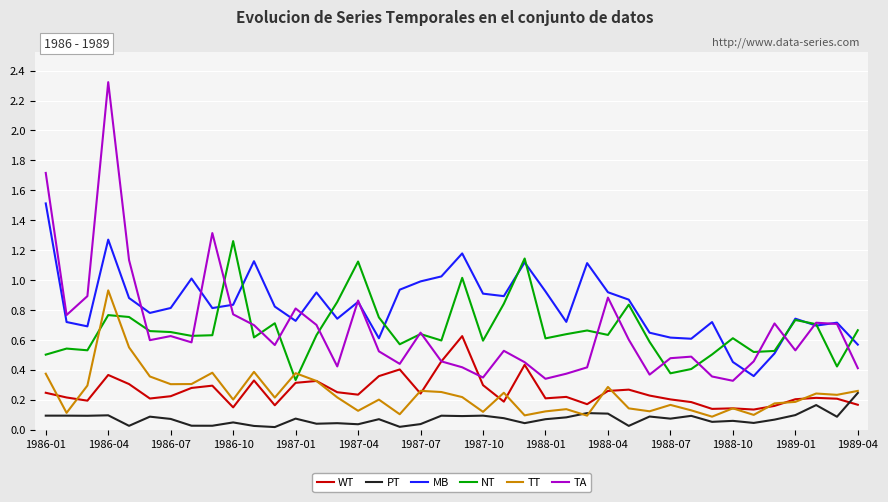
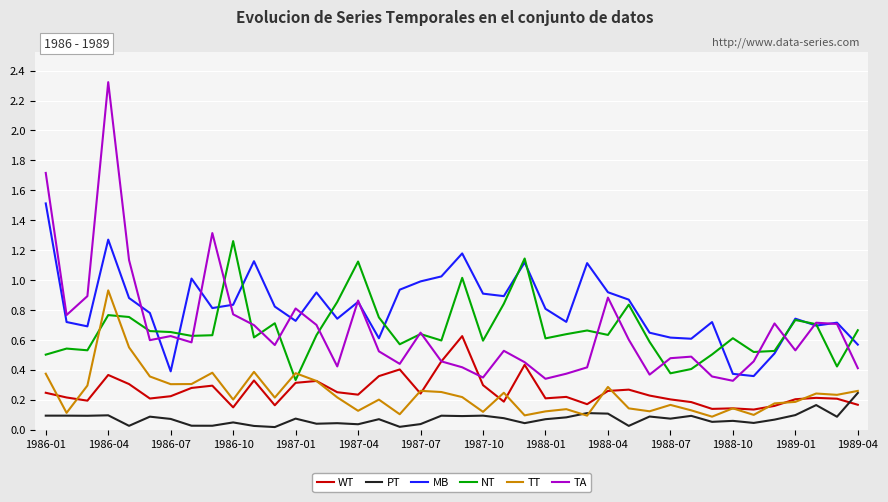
  {
    "WT": {
      "1986-01": 0.25,
      "1986-04": 0.37,
      "1986-07": 0.22,
      "1986-10": 0.15,
      "1987-01": 0.31,
      "1987-04": 0.23,
      "1987-07": 0.24,
      "1987-10": 0.30,
      "1988-01": 0.21,
      "1988-04": 0.26,
      "1988-07": 0.20,
      "1989-01": 0.20,
      "1989-04": 0.17
    },
    "PT": {
      "1986-01": 0.09,
      "1986-04": 0.10,
      "1986-07": 0.07,
      "1986-10": 0.05,
      "1987-01": 0.07,
      "1987-04": 0.04,
      "1987-07": 0.04,
      "1987-10": 0.09,
      "1988-01": 0.07,
      "1988-04": 0.11,
      "1988-07": 0.07,
      "1988-10": 0.06,
      "1989-01": 0.10
    },
    "MB": {
      "1986-01": 1.51,
      "1986-04": 1.27,
-     "1986-07": 0.81,
+     "1986-07": 0.39,
      "1986-10": 0.84,
      "1987-01": 0.73,
      "1987-07": 0.99,
      "1987-10": 0.91,
-     "1988-01": 0.92,
+     "1988-01": 0.81,
      "1988-04": 0.92,
      "1988-07": 0.62,
-     "1988-10": 0.45,
+     "1988-10": 0.37,
      "1989-04": 0.57
    },
    "NT": {
      "1986-01": 0.50,
      "1986-04": 0.77,
      "1986-07": 0.65,
      "1986-10": 1.26,
      "1987-01": 0.33,
      "1987-04": 1.12,
      "1987-10": 0.59,
      "1988-01": 0.61,
      "1988-04": 0.63,
      "1988-07": 0.38,
      "1988-10": 0.61,
      "1989-04": 0.66
    },
    "TT": {
      "1986-01": 0.37,
      "1986-04": 0.93,
      "1986-07": 0.30,
      "1986-10": 0.20,
      "1987-01": 0.38,
      "1987-04": 0.13,
      "1987-07": 0.26,
      "1987-10": 0.12,
      "1988-01": 0.12,
      "1988-04": 0.29,
      "1988-07": 0.17,
      "1989-01": 0.19
    },
    "TA": {
      "1986-01": 1.72,
      "1986-04": 2.32,
      "1986-07": 0.63,
      "1986-10": 0.77,
      "1987-01": 0.81,
      "1987-10": 0.35,
      "1988-01": 0.34,
      "1988-04": 0.88,
      "1988-07": 0.48,
      "1988-10": 0.33,
      "1989-01": 0.53,
      "1989-04": 0.41
    }
  }
